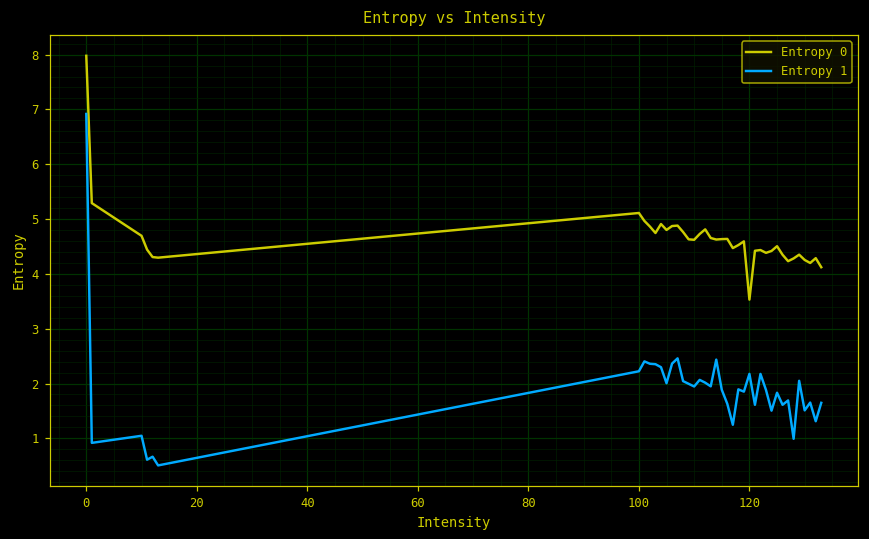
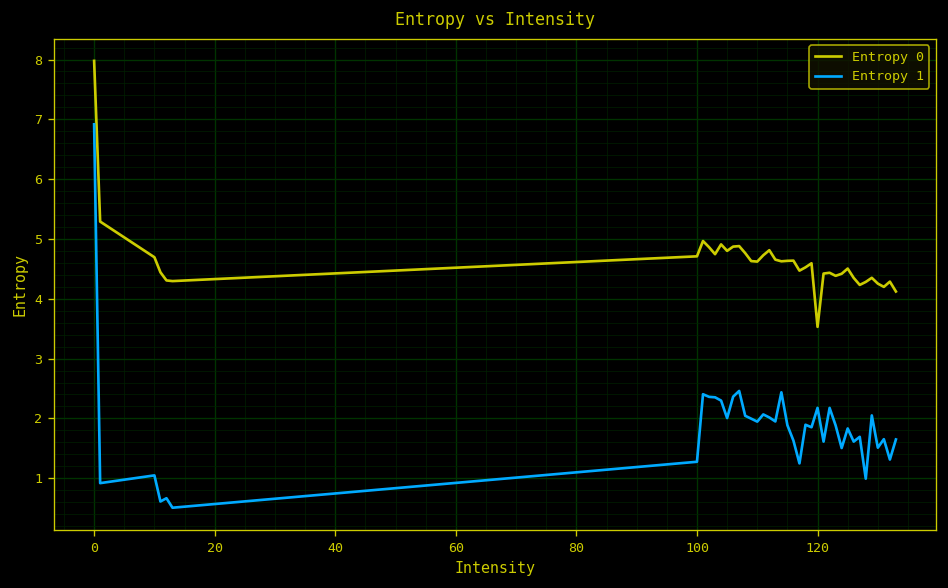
  {
    "Entropy 0": {
      "0": 8.0,
-     "100": 5.1,
+     "100": 4.7,
      "120": 3.5
    },
    "Entropy 1": {
      "0": 6.9,
-     "100": 2.2,
+     "100": 1.3,
      "120": 2.2
    }
  }
